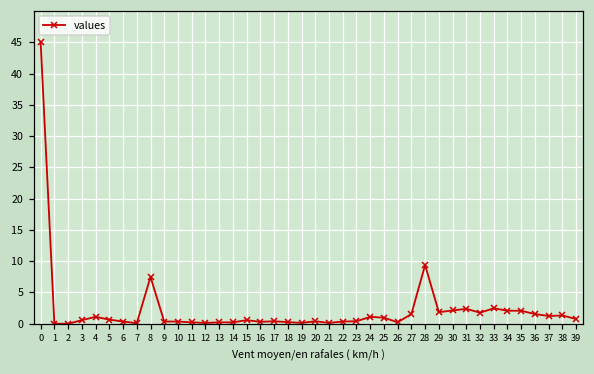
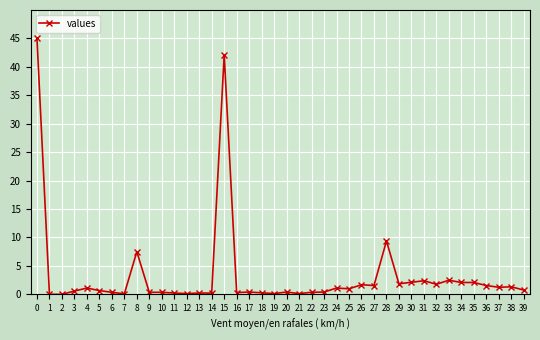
  {
    "0": 45,
    "1": 0,
    "2": 0,
    "3": 1,
    "4": 1,
    "5": 1,
    "6": 0,
    "7": 0,
    "8": 7,
    "9": 0,
    "10": 0,
    "11": 0,
    "12": 0,
    "13": 0,
    "14": 0,
-   "15": 1,
+   "15": 42,
    "16": 0,
    "17": 0,
    "18": 0,
    "19": 0,
    "20": 0,
    "21": 0,
    "22": 0,
    "23": 0,
    "24": 1,
    "25": 1,
-   "26": 0,
+   "26": 2,
    "27": 2,
    "28": 9,
    "29": 2,
    "30": 2,
    "31": 2,
    "32": 2,
    "33": 2,
    "34": 2,
    "35": 2,
    "36": 2,
    "37": 1,
    "38": 1,
    "39": 1
  }
